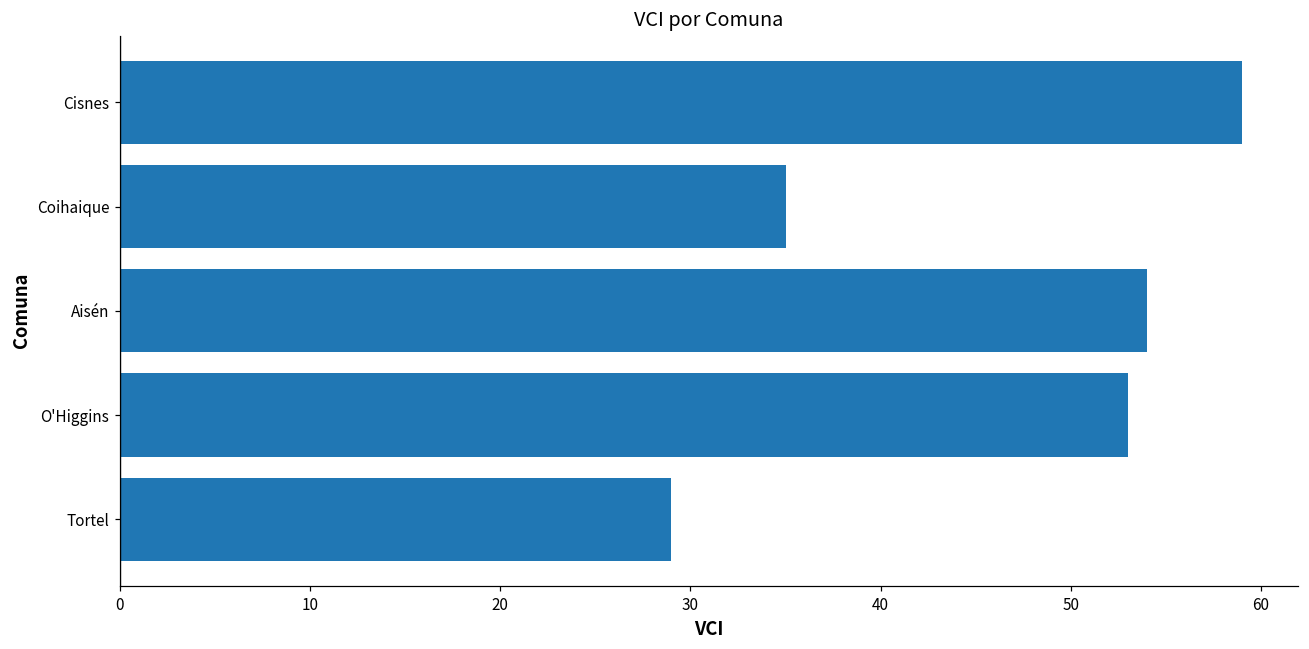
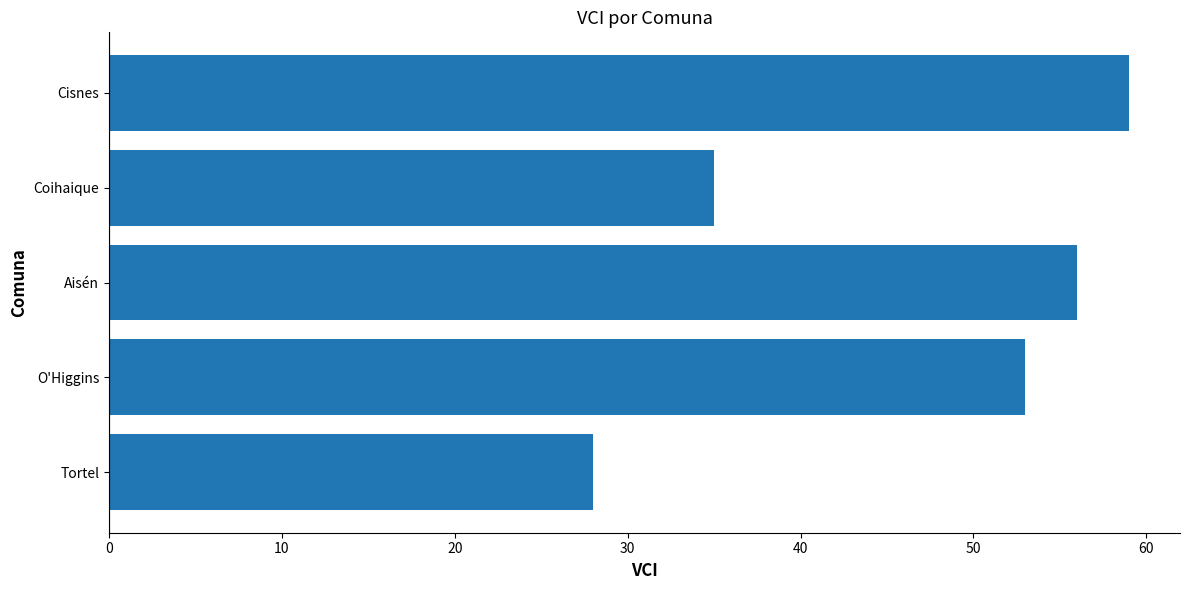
  {
    "Cisnes": 59,
    "Coihaique": 35,
-   "Aisén": 54,
+   "Aisén": 56,
    "O'Higgins": 53,
-   "Tortel": 29
+   "Tortel": 28
  }
